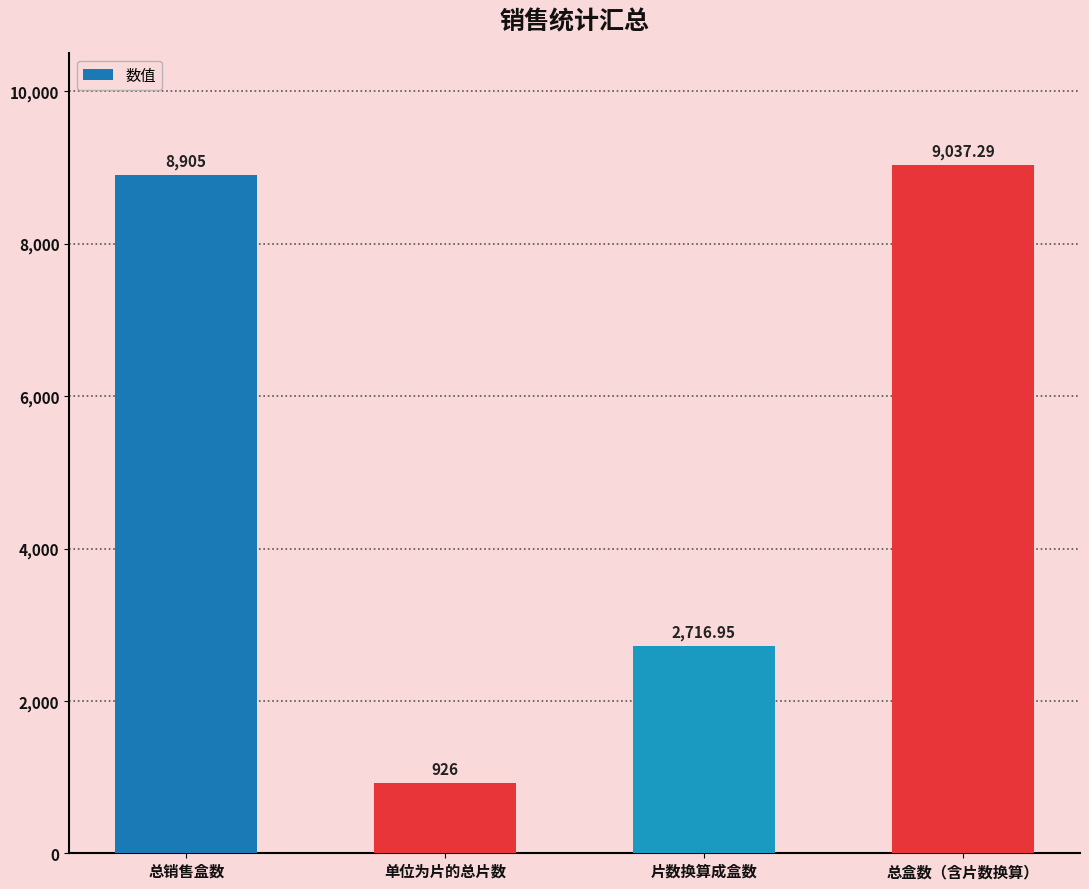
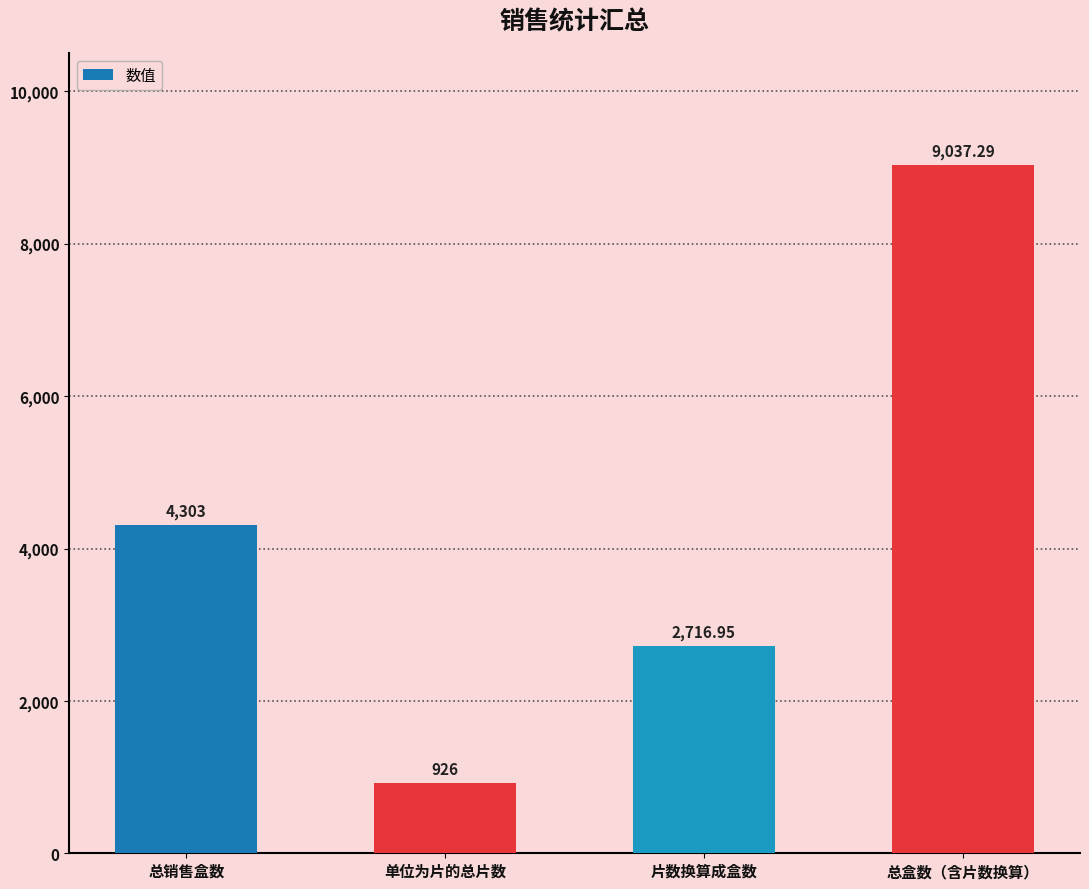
  {
-   "总销售盒数": "8,905",
+   "总销售盒数": "4,303",
    "单位为片的总片数": "926",
    "片数换算成盒数": "2,716.95",
    "总盒数（含片数换算）": "9,037.29"
  }
